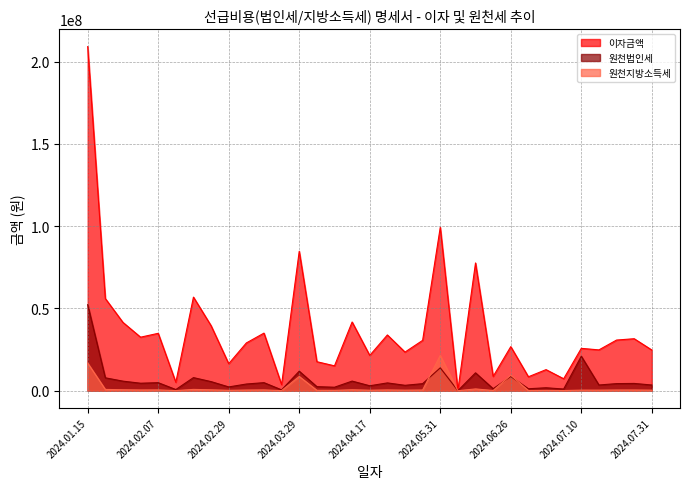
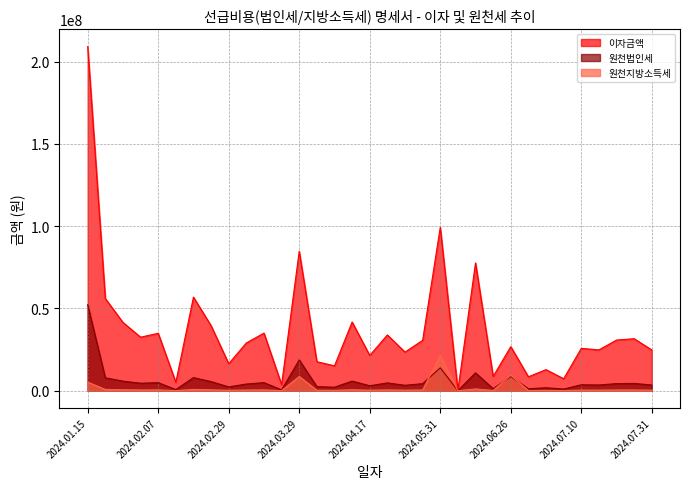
  {
    "이자금액": {
      "2024.01.15": 209000000,
      "2024.02.07": 35000000,
      "2024.02.29": 16000000,
      "2024.03.29": 85000000,
      "2024.04.17": 21000000,
      "2024.05.31": 99000000,
      "2024.06.26": 27000000,
      "2024.07.10": 26000000,
      "2024.07.31": 25000000
    },
    "원천법인세": {
      "2024.01.15": 52000000,
      "2024.02.07": 5000000,
      "2024.02.29": 2000000,
-     "2024.03.29": 12000000,
+     "2024.03.29": 19000000,
      "2024.04.17": 3000000,
      "2024.05.31": 14000000,
-     "2024.07.10": 21000000,
+     "2024.07.10": 4000000,
      "2024.07.31": 3000000
    },
    "원천지방소득세": {
-     "2024.01.15": 17000000,
+     "2024.01.15": 5000000,
      "2024.02.07": 0,
      "2024.02.29": 0,
      "2024.03.29": 9000000,
      "2024.04.17": 0,
      "2024.05.31": 21000000,
      "2024.07.10": 0,
      "2024.07.31": 0
    }
  }
